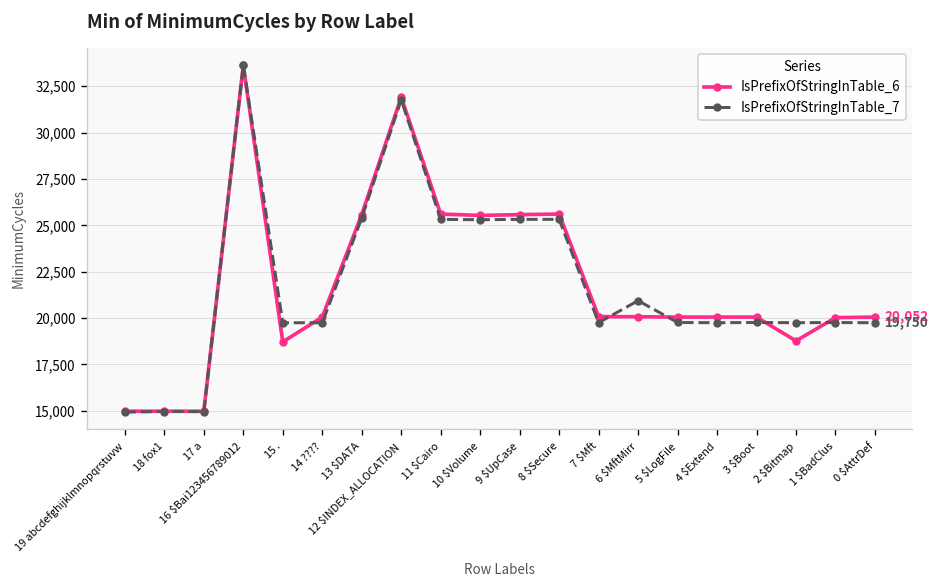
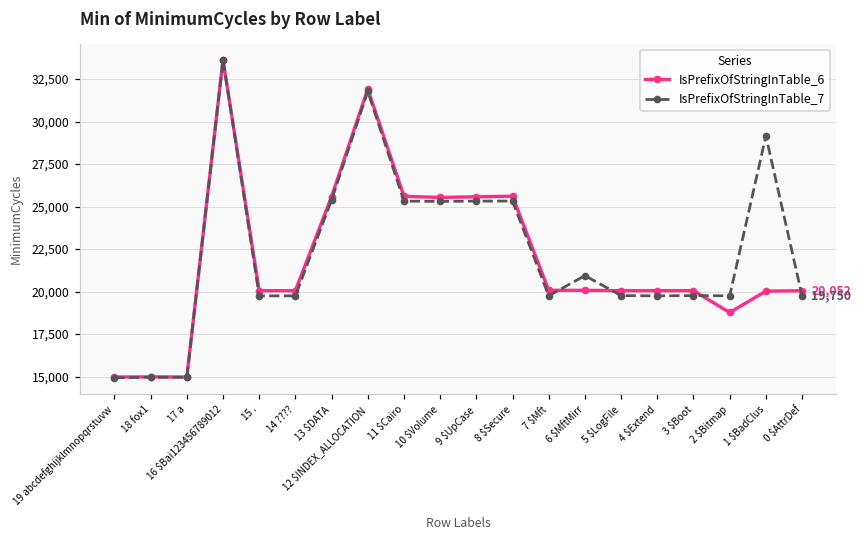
  {
    "IsPrefixOfStringInTable_6": {
-     "15 .": "18,700",
+     "15 .": "20,100",
      "14 ????": "20,100",
      "13 $DATA": "25,600",
      "11 $Cairo": "25,600",
      "10 $Volume": "25,500",
      "9 $UpCase": "25,600",
      "8 $Secure": "25,600",
      "7 $Mft": "20,100",
      "6 $MftMirr": "20,100",
      "5 $LogFile": "20,100",
      "4 $Extend": "20,100",
      "3 $Boot": "20,100",
      "2 $Bitmap": "18,800",
      "1 $BadClus": "20,000"
    },
    "IsPrefixOfStringInTable_7": {
      "15 .": "19,800",
      "14 ????": "19,700",
      "13 $DATA": "25,400",
      "11 $Cairo": "25,300",
      "10 $Volume": "25,300",
      "9 $UpCase": "25,300",
      "8 $Secure": "25,300",
      "7 $Mft": "19,800",
      "6 $MftMirr": "20,900",
      "5 $LogFile": "19,800",
      "4 $Extend": "19,800",
      "3 $Boot": "19,800",
      "2 $Bitmap": "19,800",
-     "1 $BadClus": "19,800"
+     "1 $BadClus": "29,200"
    }
  }
